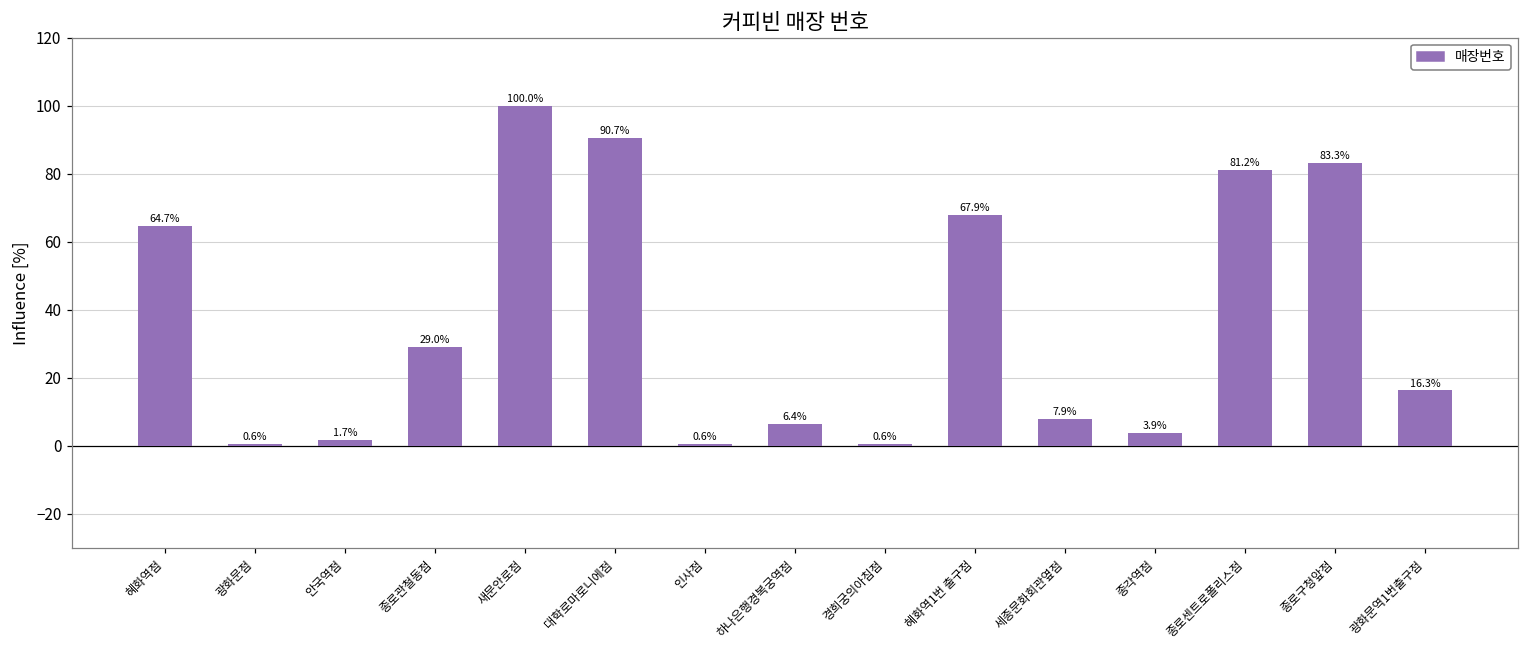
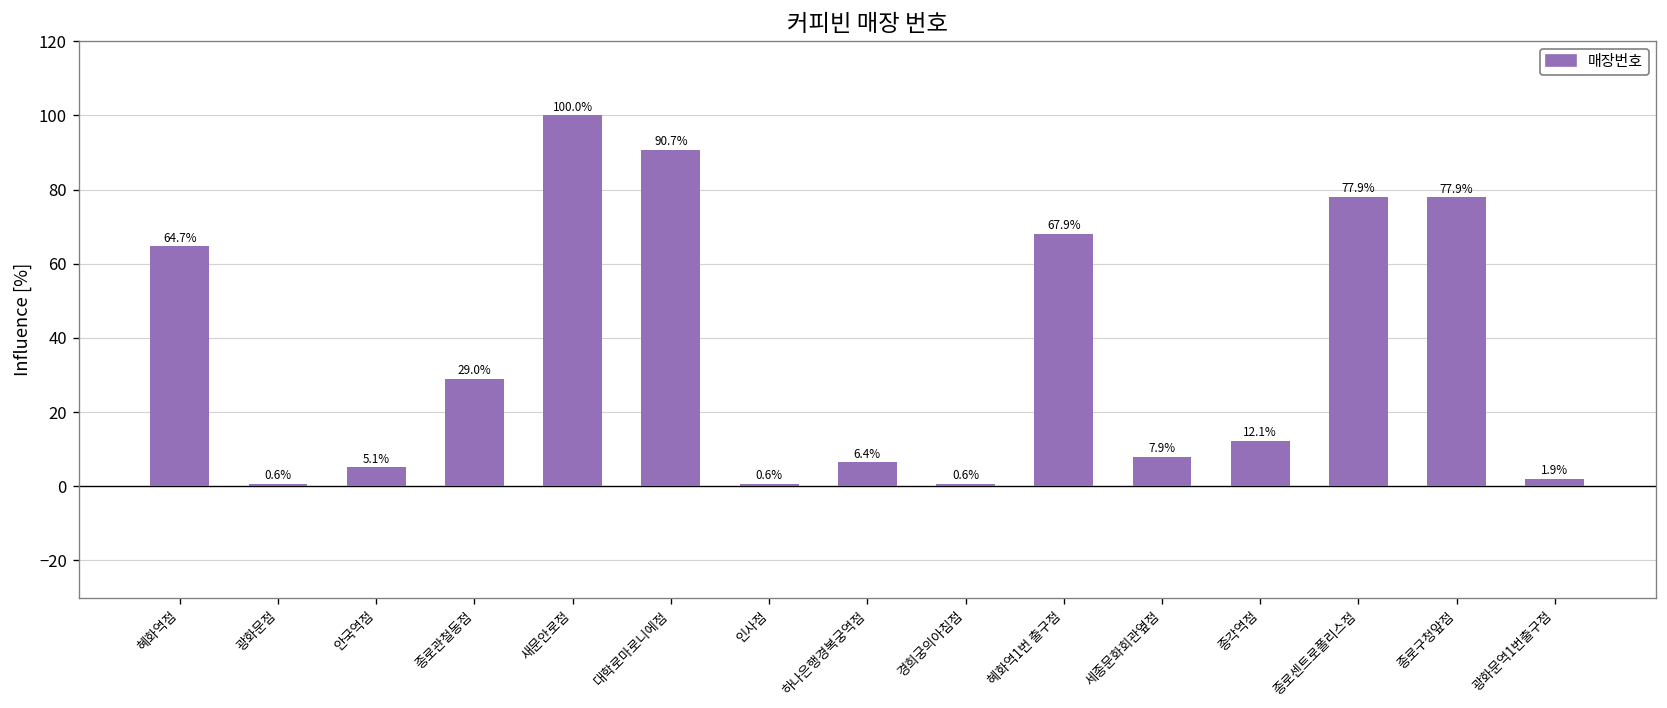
  {
    "혜화역점": "64.7%",
    "광화문점": "0.6%",
-   "안국역점": "1.7%",
+   "안국역점": "5.1%",
    "종로관철동점": "29.0%",
    "새문안로점": "100.0%",
    "대학로마로니에점": "90.7%",
    "인사점": "0.6%",
    "하나은행경복궁역점": "6.4%",
    "경희궁의아침점": "0.6%",
    "혜화역1번 출구점": "67.9%",
    "세종문화회관옆점": "7.9%",
-   "종각역점": "3.9%",
-   "종로센트로폴리스점": "81.2%",
-   "종로구청앞점": "83.3%",
-   "광화문역1번출구점": "16.3%"
+   "종각역점": "12.1%",
+   "종로센트로폴리스점": "77.9%",
+   "종로구청앞점": "77.9%",
+   "광화문역1번출구점": "1.9%"
  }
